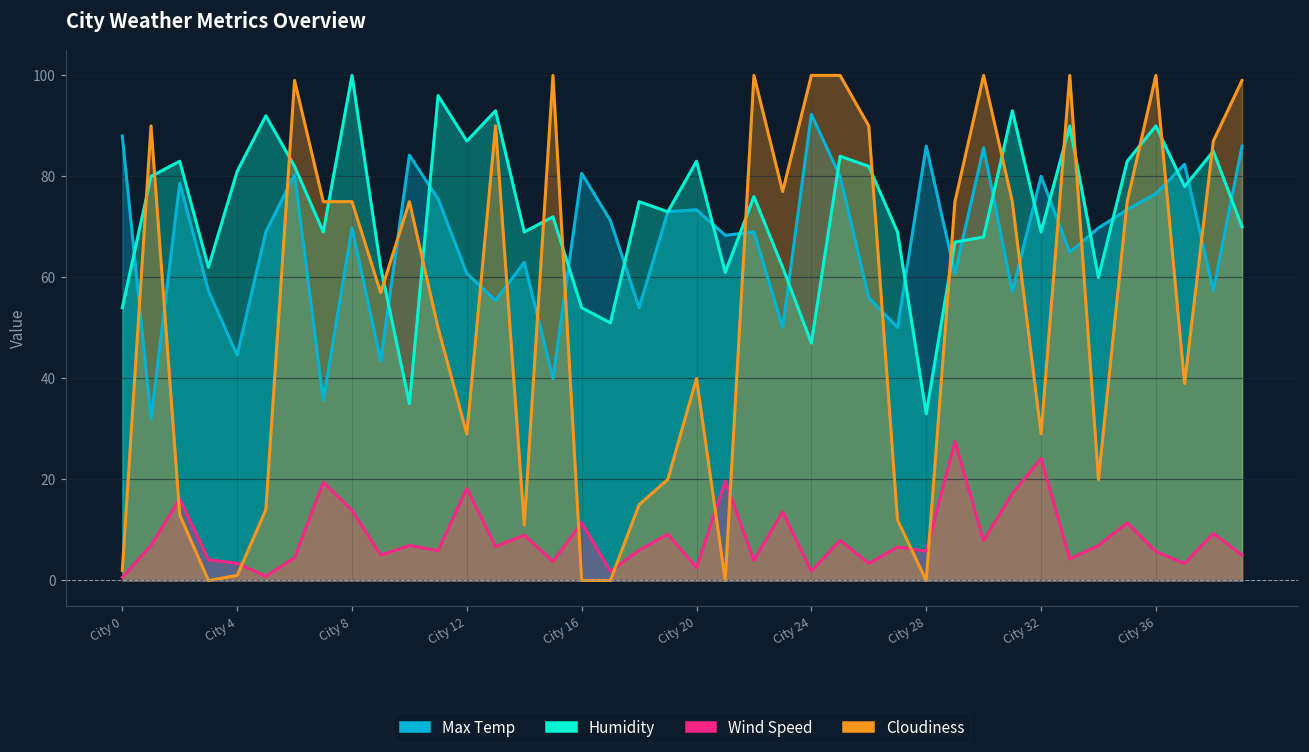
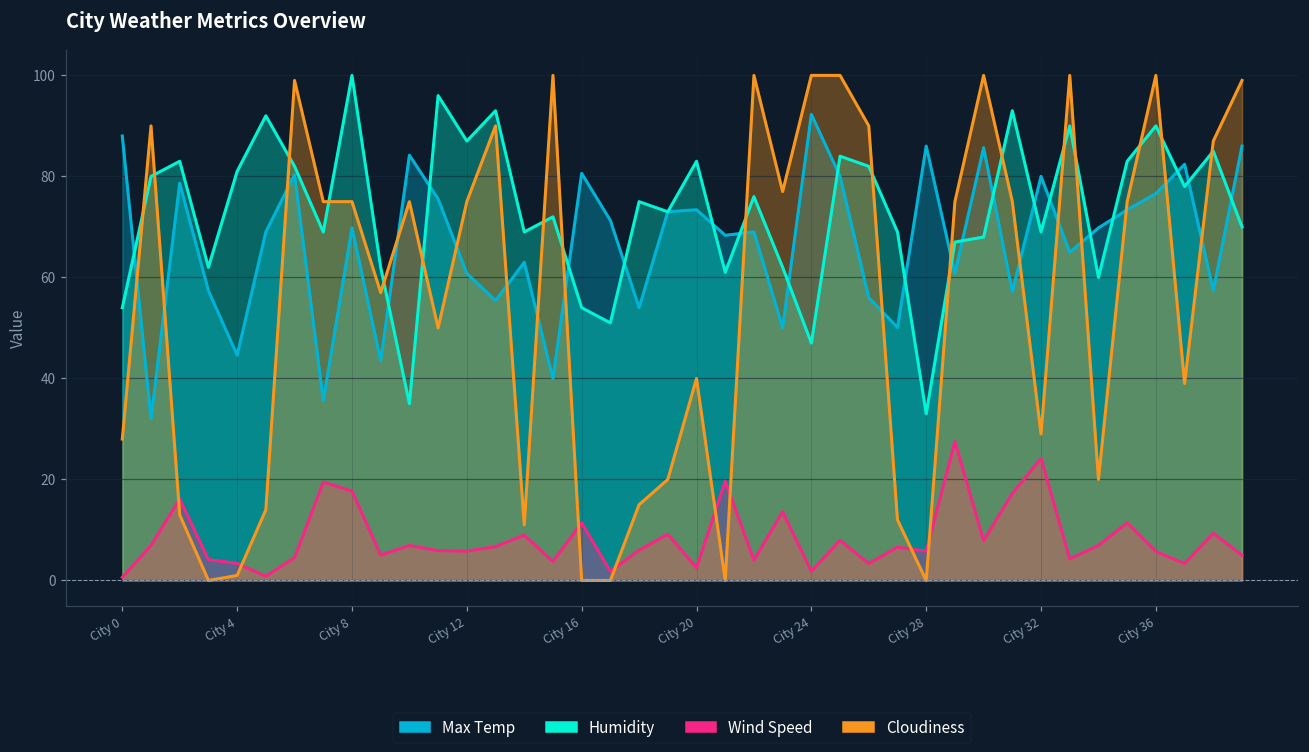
  {
    "Wind Speed": {
      "City 0": 1,
      "City 4": 3,
-     "City 8": 14,
-     "City 12": 18,
+     "City 8": 18,
+     "City 12": 6,
      "City 16": 11,
      "City 20": 3,
      "City 24": 2,
      "City 28": 6,
      "City 32": 24,
      "City 36": 6
    },
    "Cloudiness": {
-     "City 0": 2,
+     "City 0": 28,
      "City 4": 1,
      "City 8": 75,
-     "City 12": 29,
+     "City 12": 75,
      "City 16": 0,
      "City 20": 40,
      "City 24": 100,
      "City 28": 0,
      "City 32": 29,
      "City 36": 100
    }
  }
